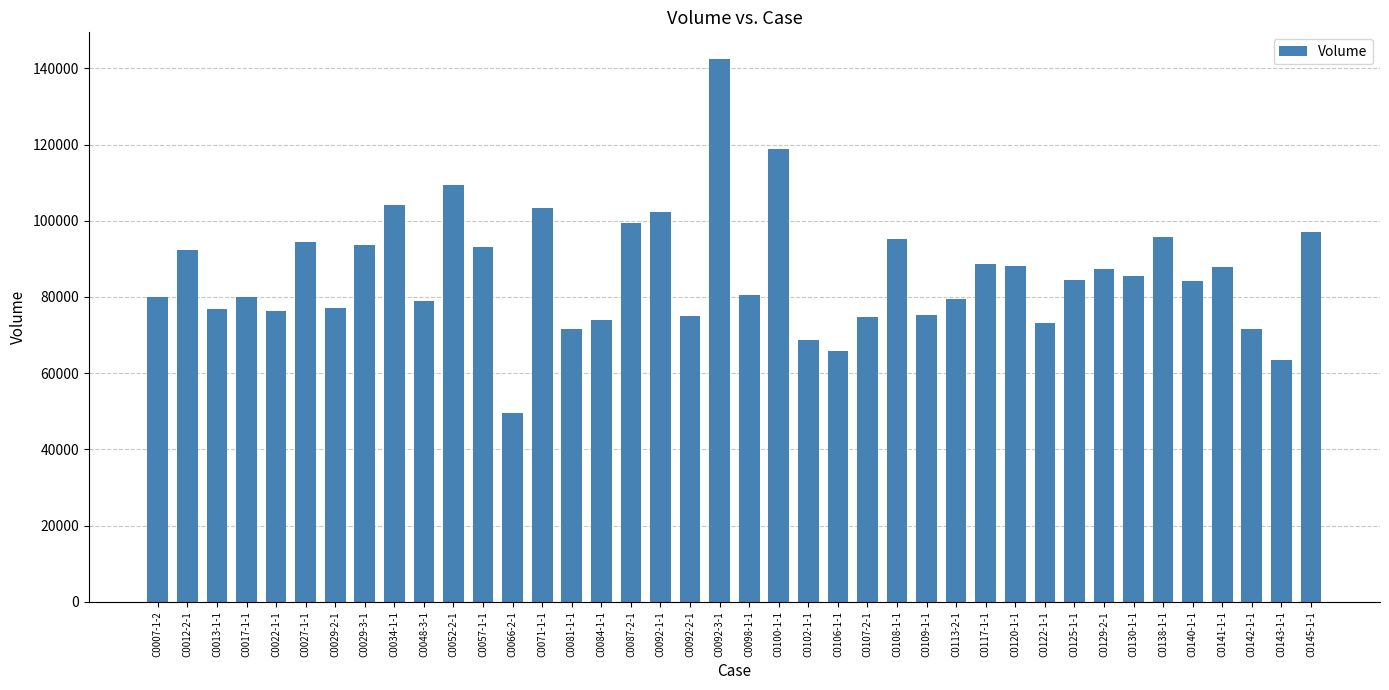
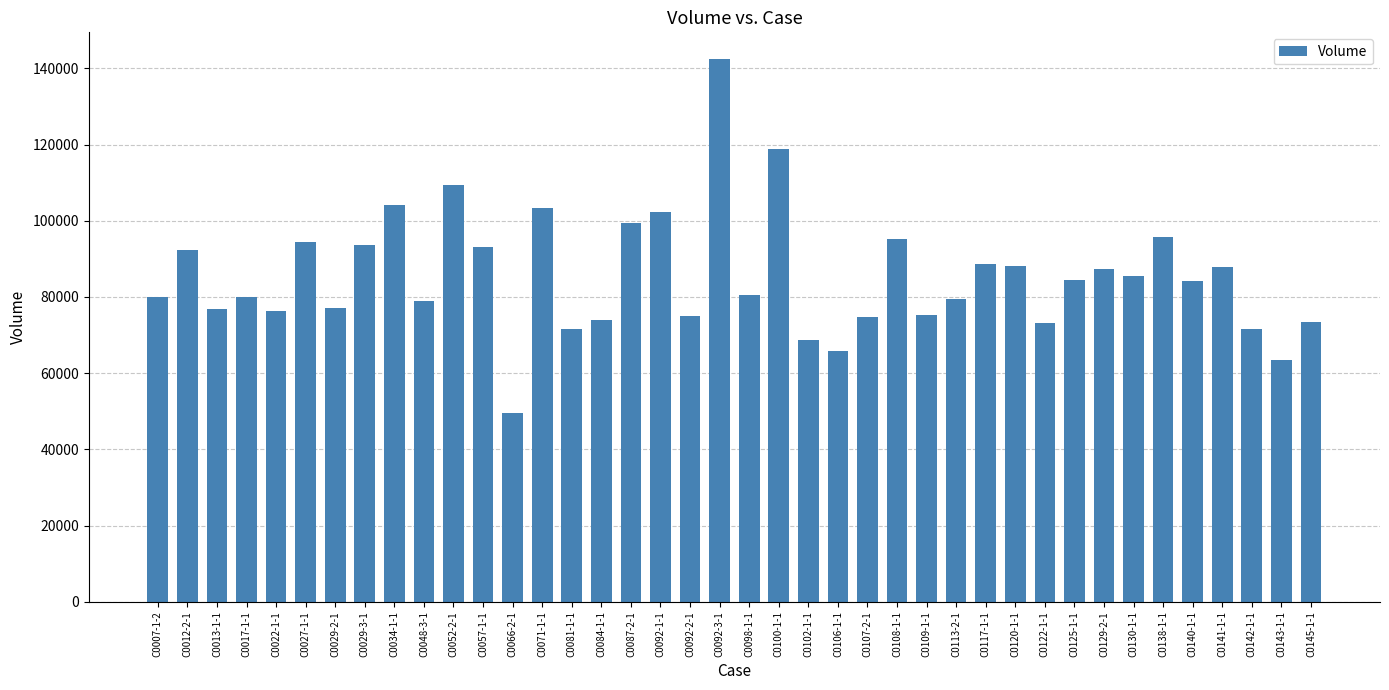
  {
    "C0007-1-2": 80000,
    "C0012-2-1": 92000,
    "C0013-1-1": 77000,
    "C0017-1-1": 80000,
    "C0022-1-1": 76000,
    "C0027-1-1": 94000,
    "C0029-2-1": 77000,
    "C0029-3-1": 94000,
    "C0034-1-1": 104000,
    "C0048-3-1": 79000,
    "C0052-2-1": 109000,
    "C0057-1-1": 93000,
    "C0066-2-1": 50000,
    "C0071-1-1": 103000,
    "C0081-1-1": 71000,
    "C0084-1-1": 74000,
    "C0087-2-1": 99000,
    "C0092-1-1": 102000,
    "C0092-2-1": 75000,
    "C0092-3-1": 142000,
    "C0098-1-1": 81000,
    "C0100-1-1": 119000,
    "C0102-1-1": 69000,
    "C0106-1-1": 66000,
    "C0107-2-1": 75000,
    "C0108-1-1": 95000,
    "C0109-1-1": 75000,
    "C0113-2-1": 80000,
    "C0117-1-1": 89000,
    "C0120-1-1": 88000,
    "C0122-1-1": 73000,
    "C0125-1-1": 85000,
    "C0129-2-1": 87000,
    "C0130-1-1": 86000,
    "C0138-1-1": 96000,
    "C0140-1-1": 84000,
    "C0141-1-1": 88000,
    "C0142-1-1": 72000,
    "C0143-1-1": 64000,
-   "C0145-1-1": 97000
+   "C0145-1-1": 74000
  }
